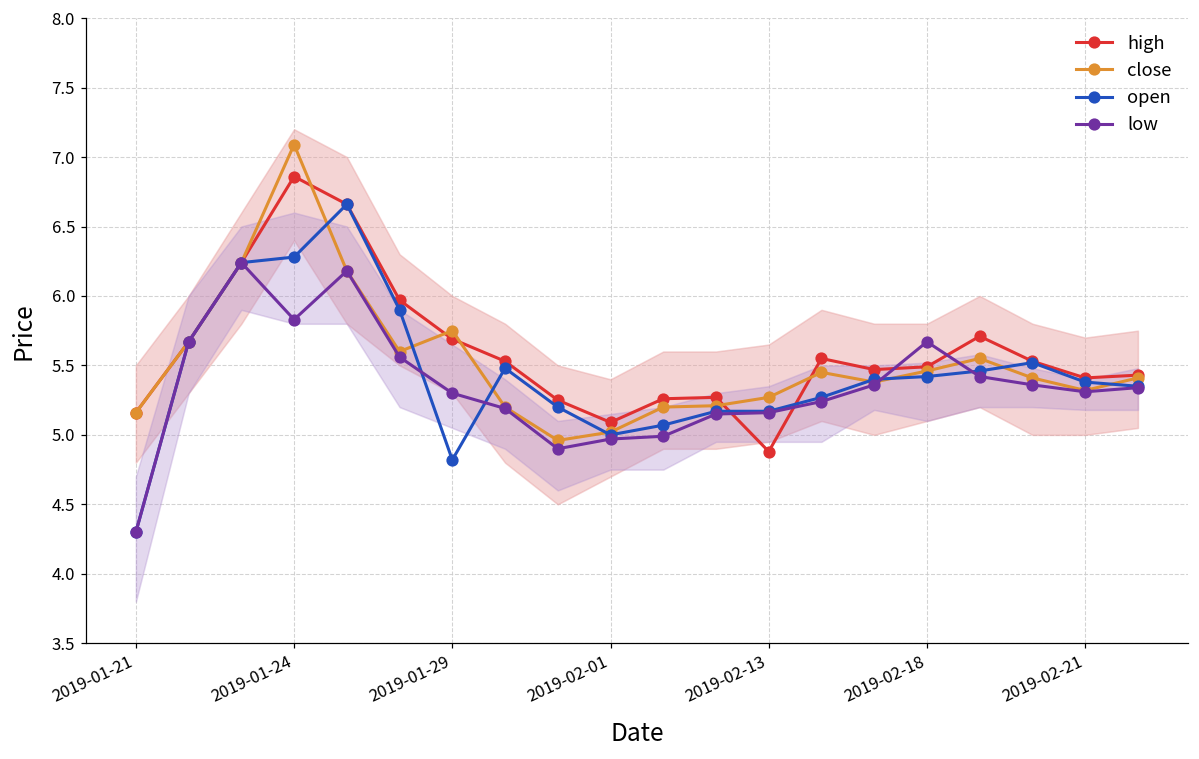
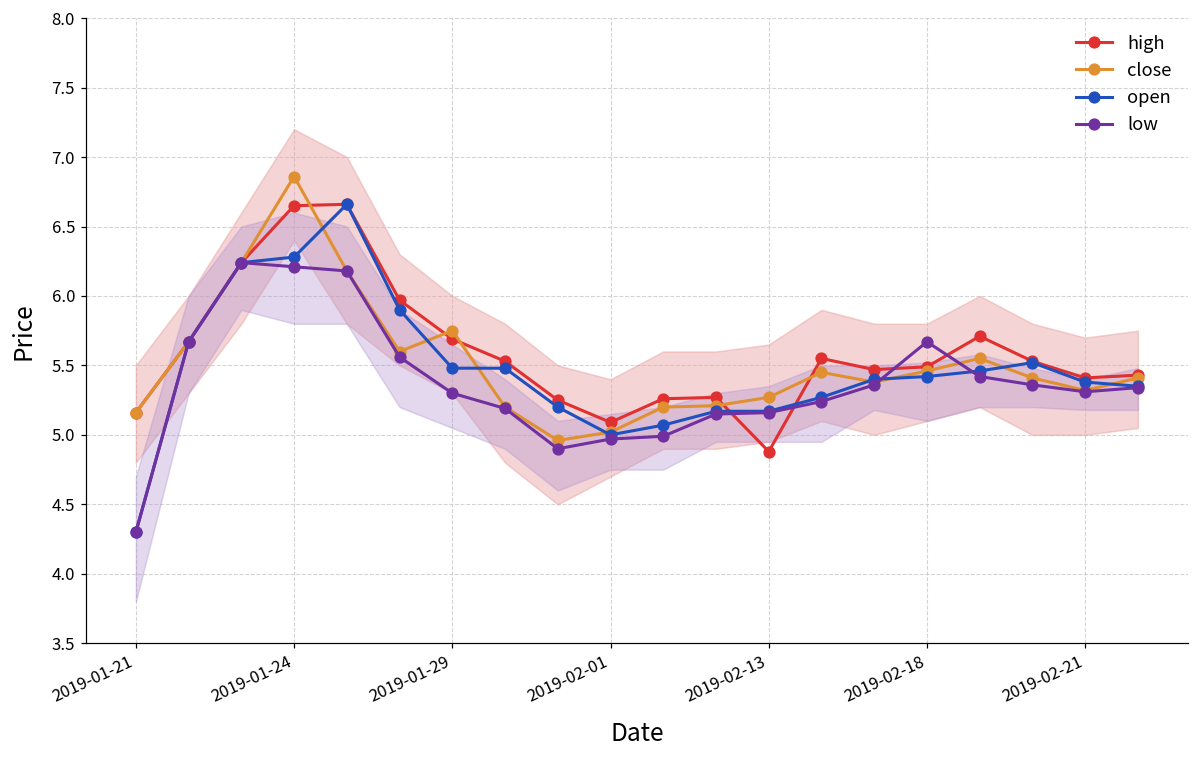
  {
    "high": {
-     "2019-01-24": 6.86,
+     "2019-01-24": 6.65,
      "2019-01-29": 5.69,
      "2019-02-01": 5.09,
      "2019-02-13": 4.88,
      "2019-02-18": 5.49
    },
    "close": {
-     "2019-01-24": 7.09,
+     "2019-01-24": 6.86,
      "2019-01-29": 5.75,
      "2019-02-13": 5.27,
      "2019-02-18": 5.46
    },
    "open": {
      "2019-01-24": 6.28,
-     "2019-01-29": 4.82,
+     "2019-01-29": 5.48,
      "2019-02-18": 5.42
    },
    "low": {
-     "2019-01-24": 5.83,
+     "2019-01-24": 6.21,
      "2019-01-29": 5.30,
      "2019-02-01": 4.97,
      "2019-02-18": 5.67
    }
  }
